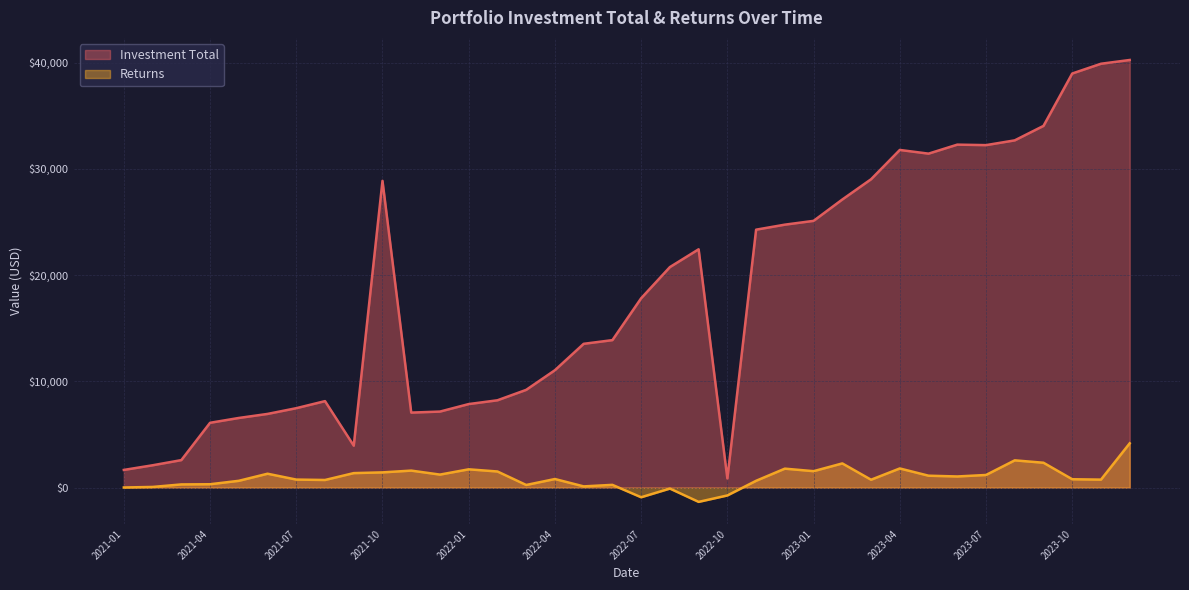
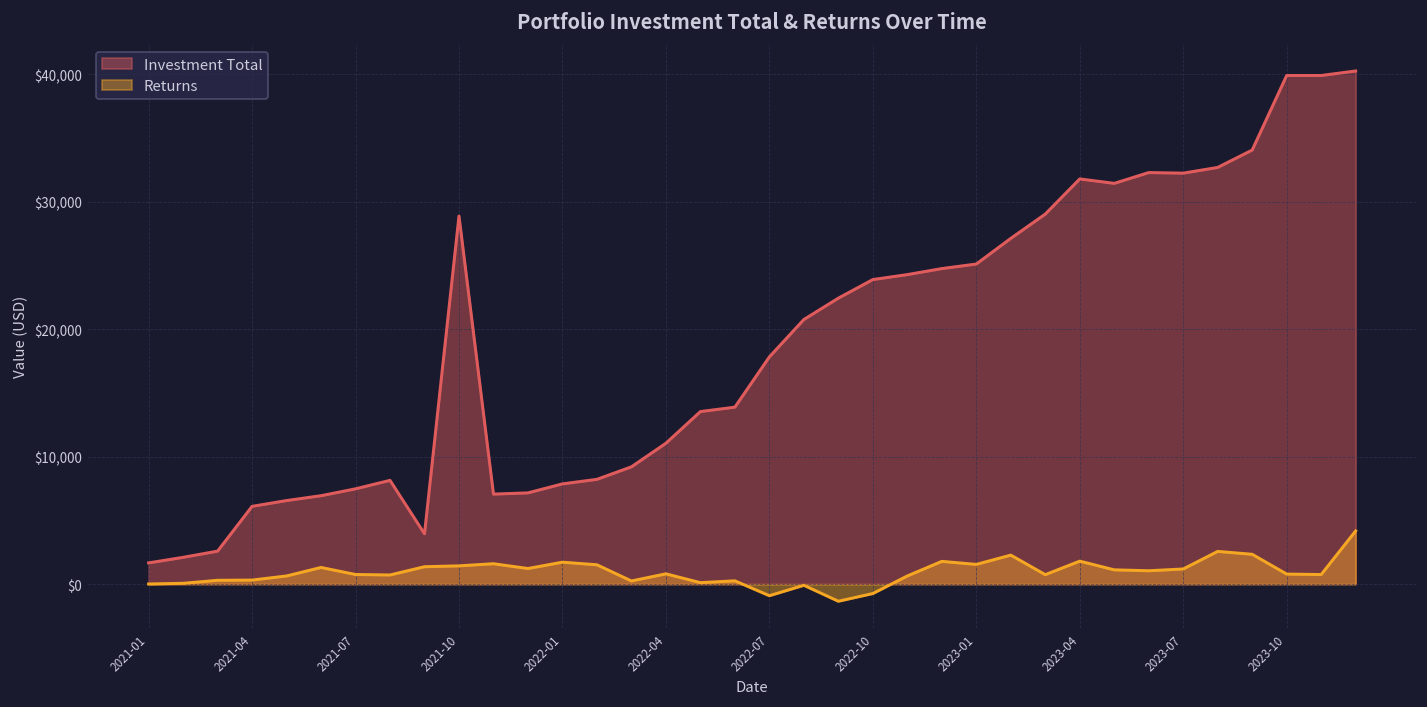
  {
    "Investment Total": {
      "2021-01": "$1,700",
      "2021-04": "$6,100",
      "2021-07": "$7,500",
      "2021-10": "$28,900",
      "2022-01": "$7,900",
      "2022-04": "$11,100",
      "2022-07": "$17,800",
-     "2022-10": "$900",
+     "2022-10": "$23,900",
      "2023-01": "$25,100",
      "2023-04": "$31,800",
      "2023-07": "$32,200",
-     "2023-10": "$39,000"
+     "2023-10": "$39,900"
    }
  }
